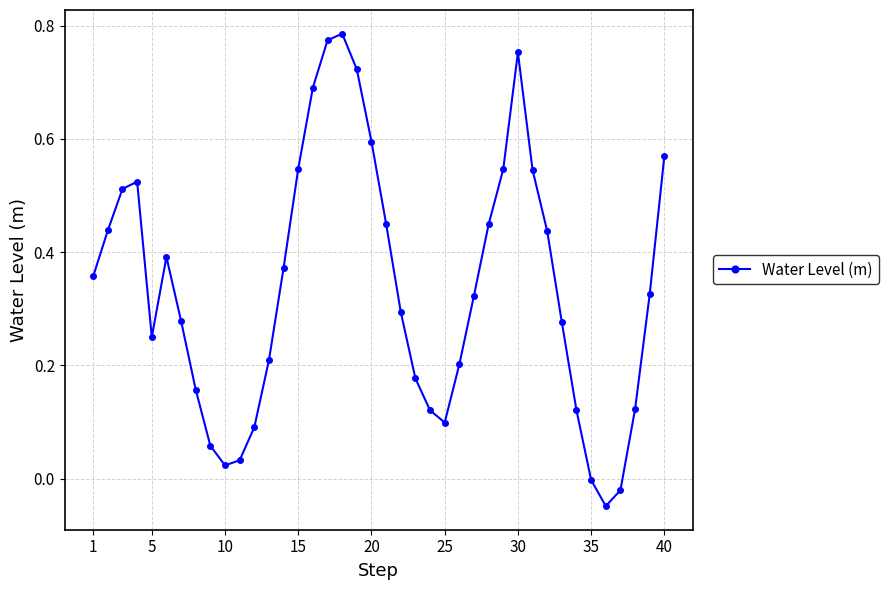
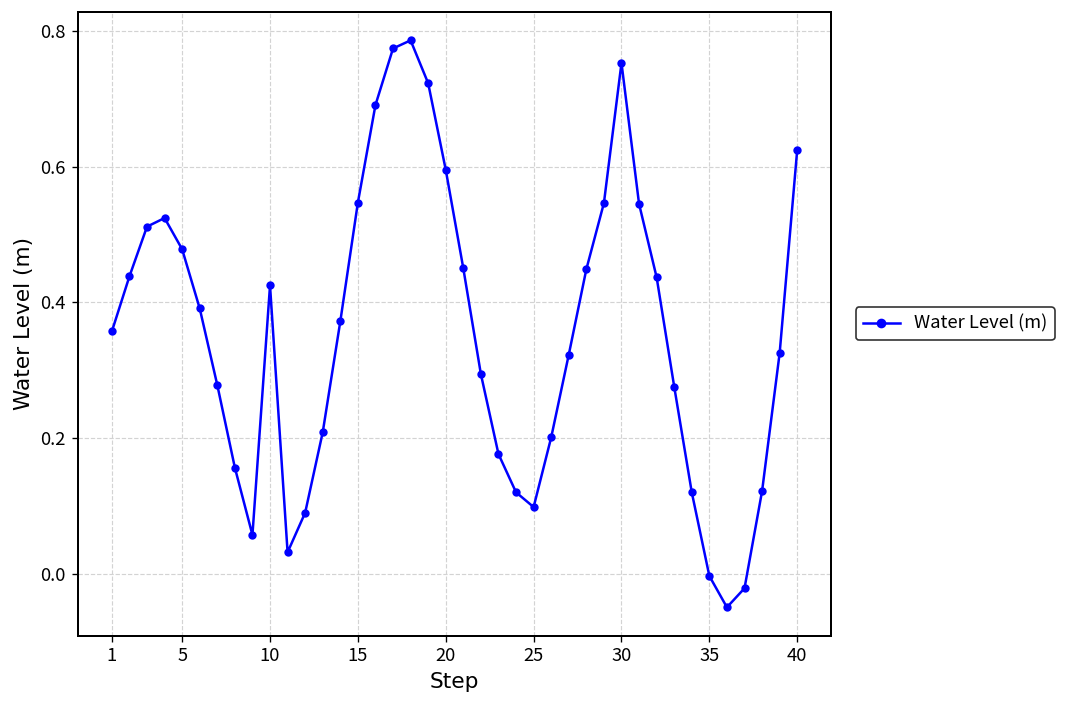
  {
    "1": 0.36,
-   "5": 0.25,
-   "10": 0.02,
+   "5": 0.48,
+   "10": 0.43,
    "15": 0.55,
    "20": 0.60,
    "25": 0.10,
    "30": 0.75,
    "35": 0.00,
-   "40": 0.57
+   "40": 0.62
  }
